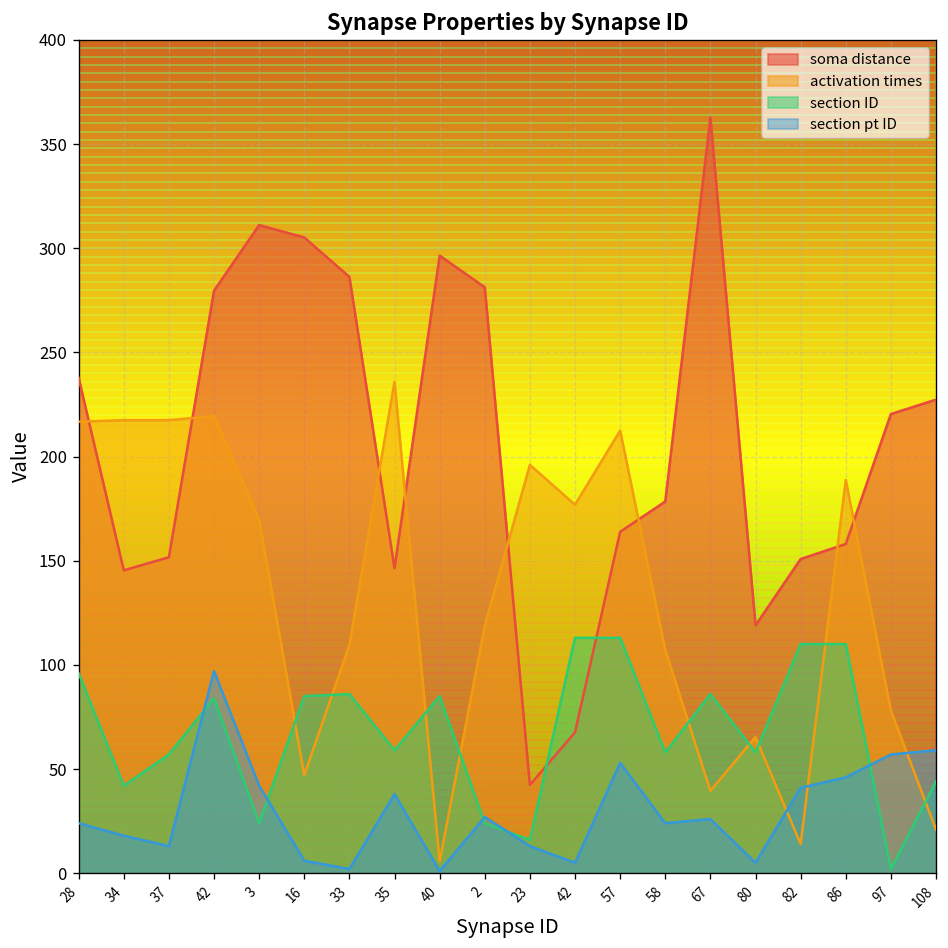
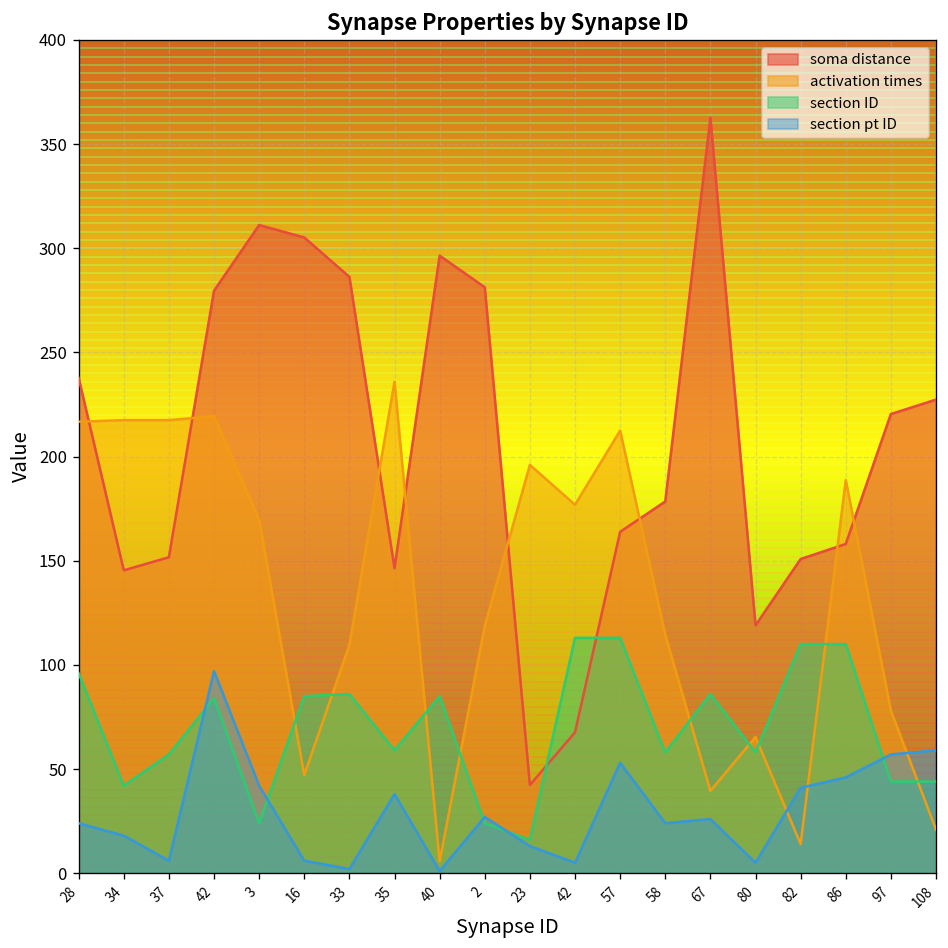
  {
    "soma distance": {
      "28": 238,
      "34": 145,
      "37": 152,
      "3": 311,
      "16": 305,
      "33": 286,
      "35": 146,
      "40": 296,
      "2": 281,
      "23": 42,
      "57": 164,
      "58": 178,
      "67": 363,
      "80": 119,
      "82": 151,
      "86": 158,
      "97": 220,
      "108": 227
    },
    "activation times": {
      "28": 217,
      "34": 218,
      "37": 218,
      "3": 170,
      "16": 47,
      "33": 110,
      "35": 236,
      "40": 6,
      "2": 119,
      "23": 196,
      "57": 212,
-     "58": 107,
+     "58": 114,
      "67": 40,
      "80": 65,
      "82": 14,
      "86": 189,
      "97": 78,
      "108": 21
    },
    "section ID": {
      "28": 96,
      "34": 42,
      "37": 57,
      "3": 24,
      "16": 85,
      "33": 86,
      "35": 59,
      "40": 85,
      "2": 24,
      "23": 16,
      "57": 113,
      "58": 58,
      "67": 86,
      "80": 58,
      "82": 110,
      "86": 110,
-     "97": 2,
+     "97": 44,
      "108": 44
    },
    "section pt ID": {
      "28": 24,
      "34": 18,
-     "37": 13,
+     "37": 6,
      "3": 42,
      "16": 6,
      "33": 2,
      "35": 38,
      "40": 1,
      "2": 27,
      "23": 13,
      "57": 53,
      "58": 24,
      "67": 26,
      "80": 5,
      "82": 41,
      "86": 46,
      "97": 57,
      "108": 59
    }
  }
